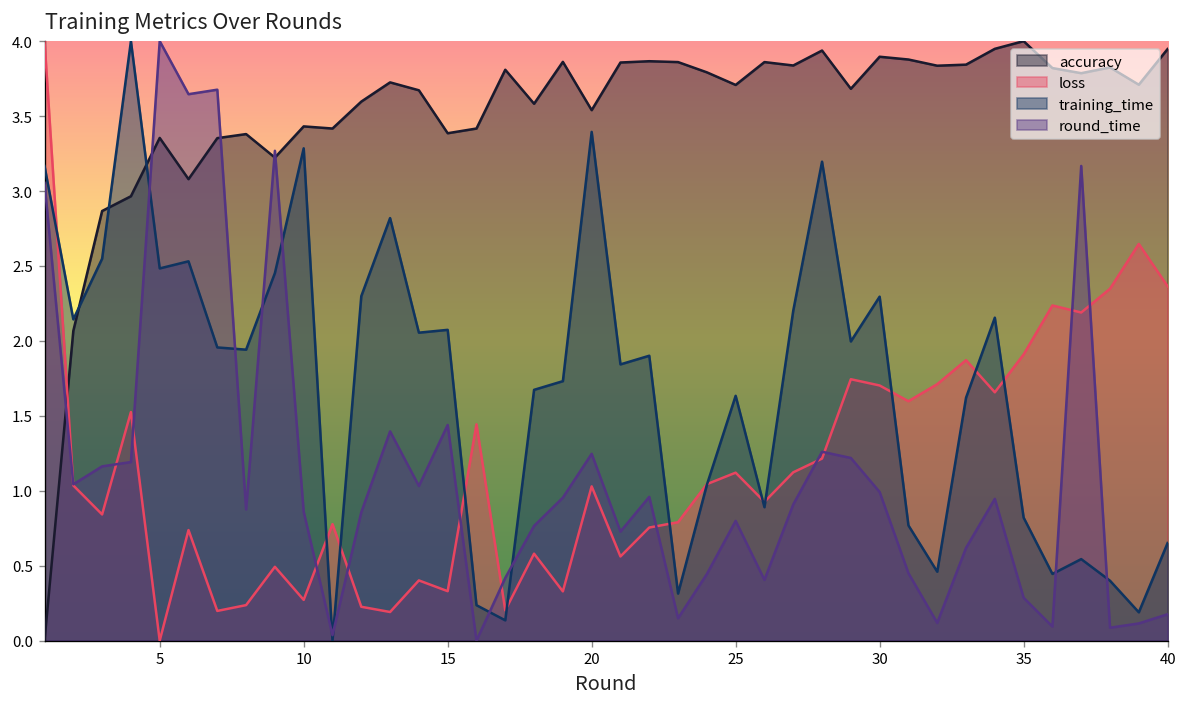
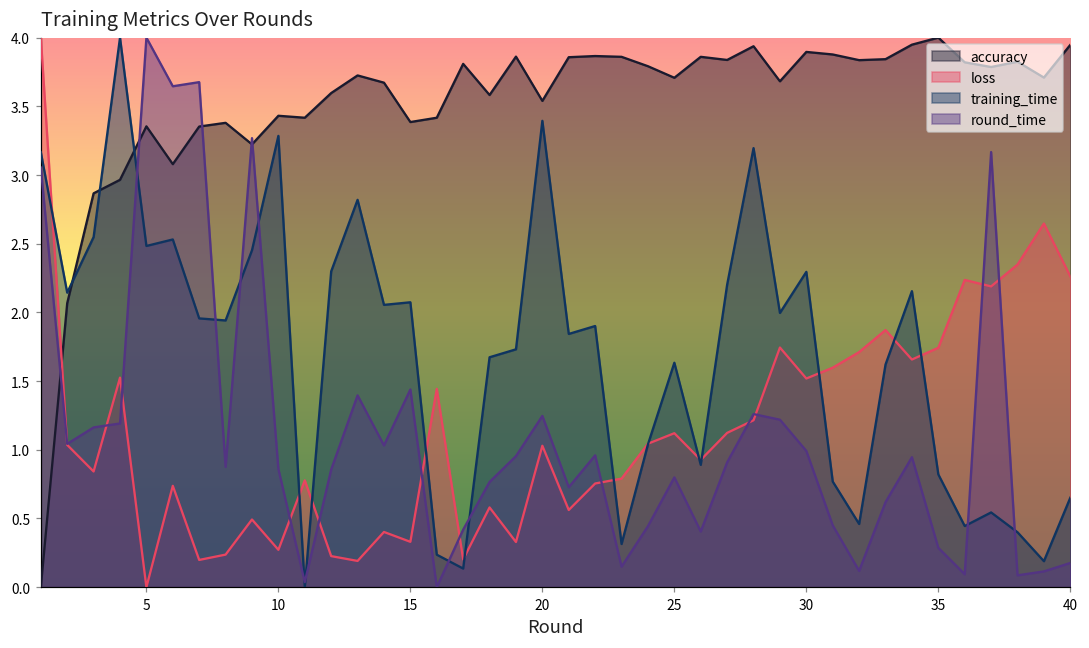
  {
    "loss": {
      "5": 0.00,
      "10": 0.27,
      "15": 0.33,
      "20": 1.03,
      "25": 1.12,
-     "30": 1.70,
-     "35": 1.91,
-     "40": 2.36
+     "30": 1.52,
+     "35": 1.74,
+     "40": 2.26
    }
  }
